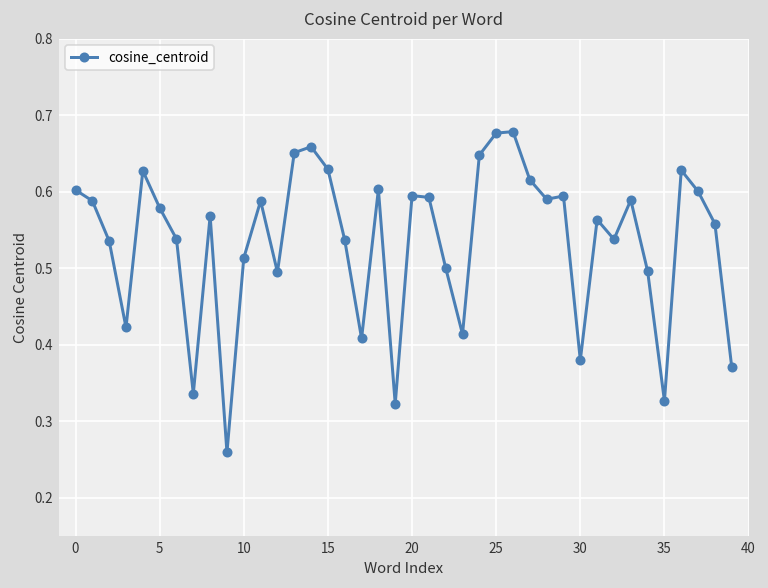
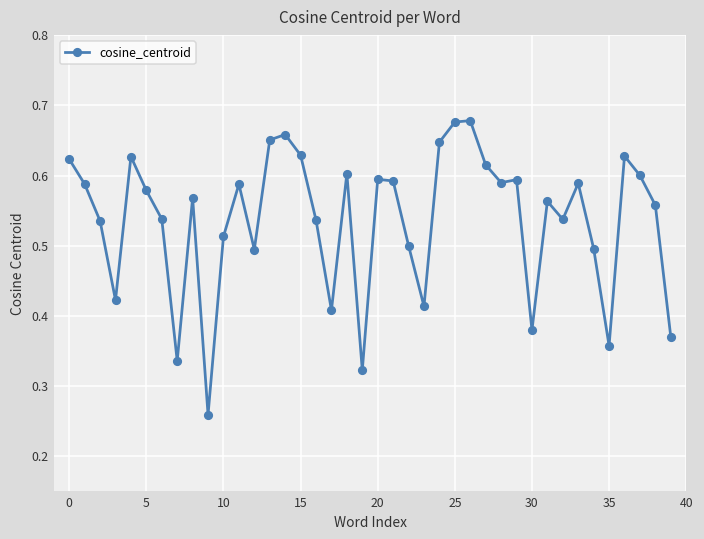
  {
-   "0": 0.60,
+   "0": 0.62,
    "5": 0.58,
    "10": 0.51,
    "15": 0.63,
    "20": 0.59,
    "25": 0.68,
    "30": 0.38,
-   "35": 0.33
+   "35": 0.36
  }
